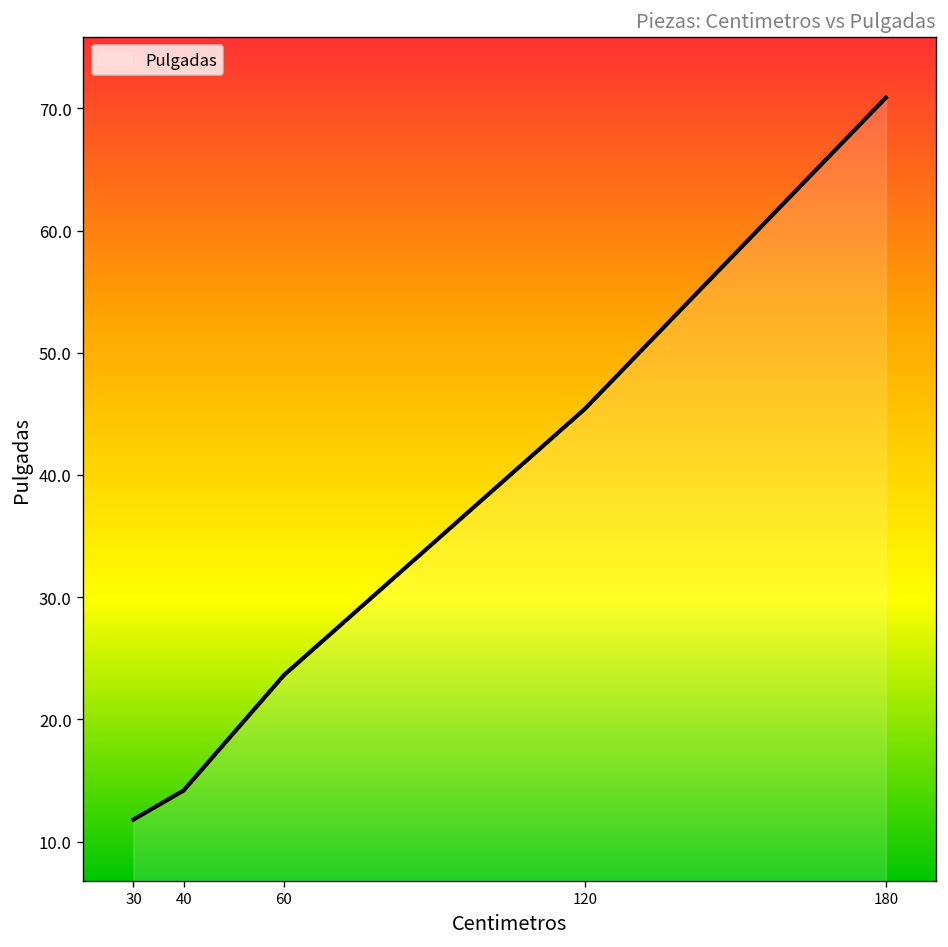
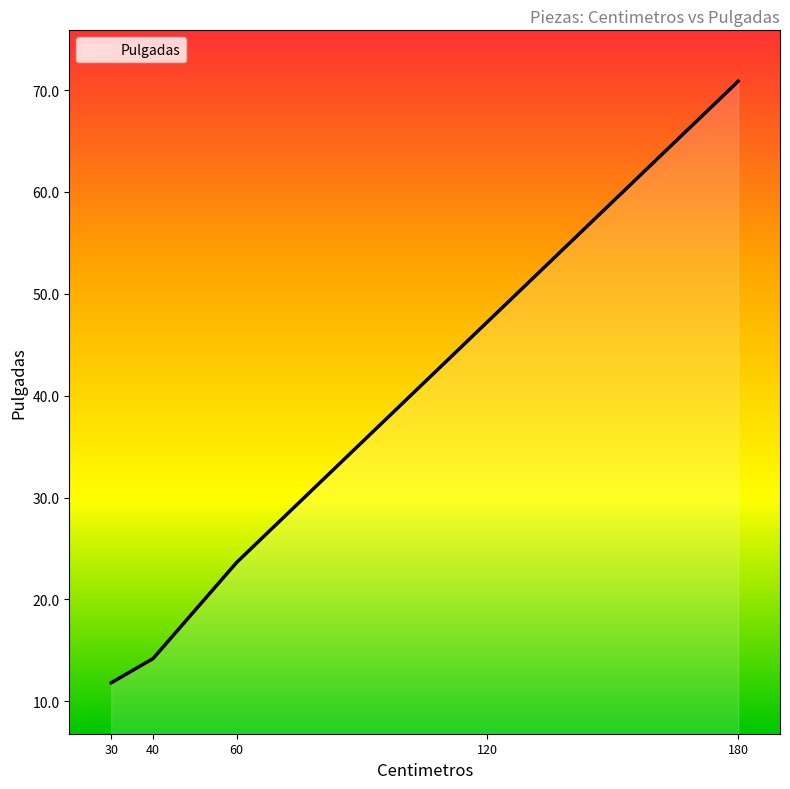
  {
    "30": 11.8,
    "40": 14.2,
    "60": 23.6,
-   "120": 45.4,
+   "120": 47.2,
    "180": 70.9
  }
